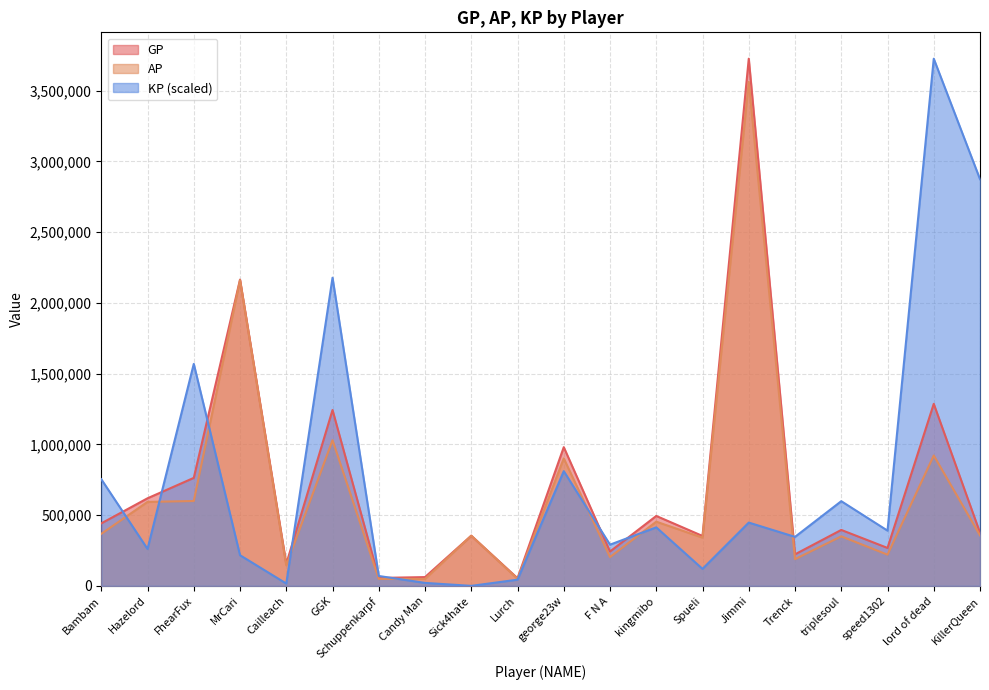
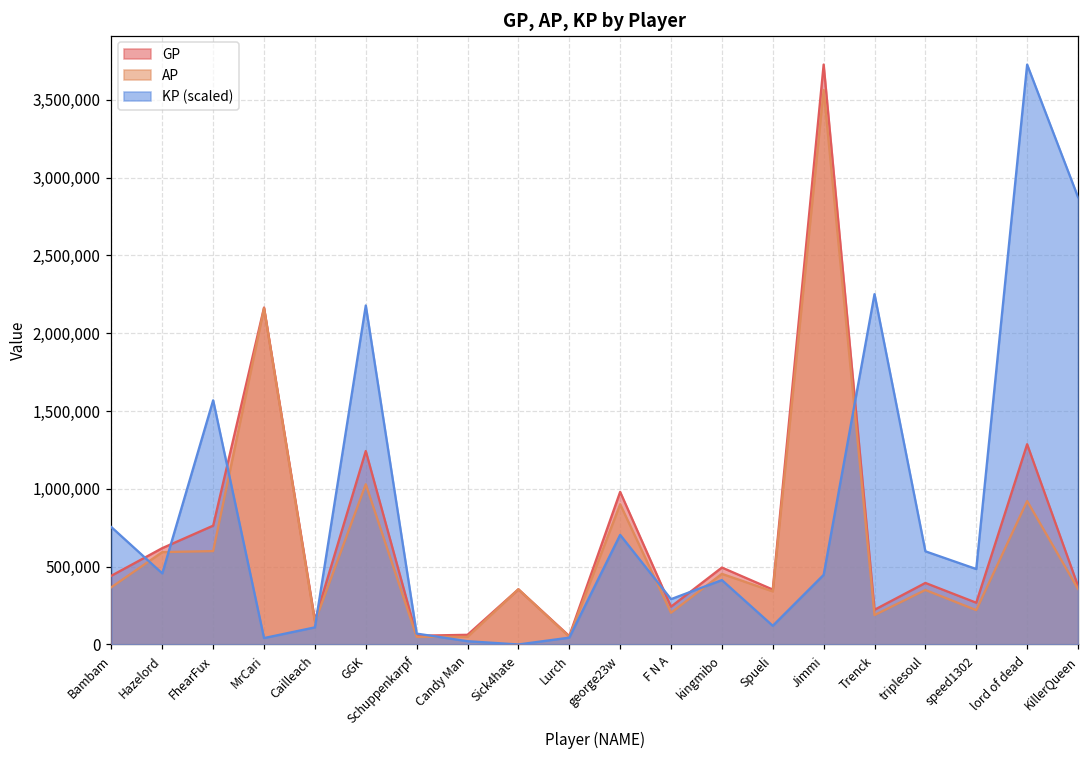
  {
    "KP (scaled)": {
      "Bambam": "750,000",
-     "Hazelord": "260,000",
+     "Hazelord": "460,000",
      "FhearFux": "1,570,000",
-     "MrCari": "220,000",
-     "Cailleach": "20,000",
+     "MrCari": "40,000",
+     "Cailleach": "110,000",
      "GGK": "2,180,000",
      "Candy Man": "20,000",
      "Sick4hate": "0",
-     "george23w": "810,000",
+     "george23w": "700,000",
      "F N A": "290,000",
      "kingmibo": "410,000",
      "Spueli": "120,000",
      "Jimmi": "450,000",
-     "Trenck": "350,000",
+     "Trenck": "2,250,000",
      "triplesoul": "600,000",
-     "speed1302": "390,000",
+     "speed1302": "480,000",
      "lord of dead": "3,730,000",
      "KillerQueen": "2,870,000"
    }
  }
